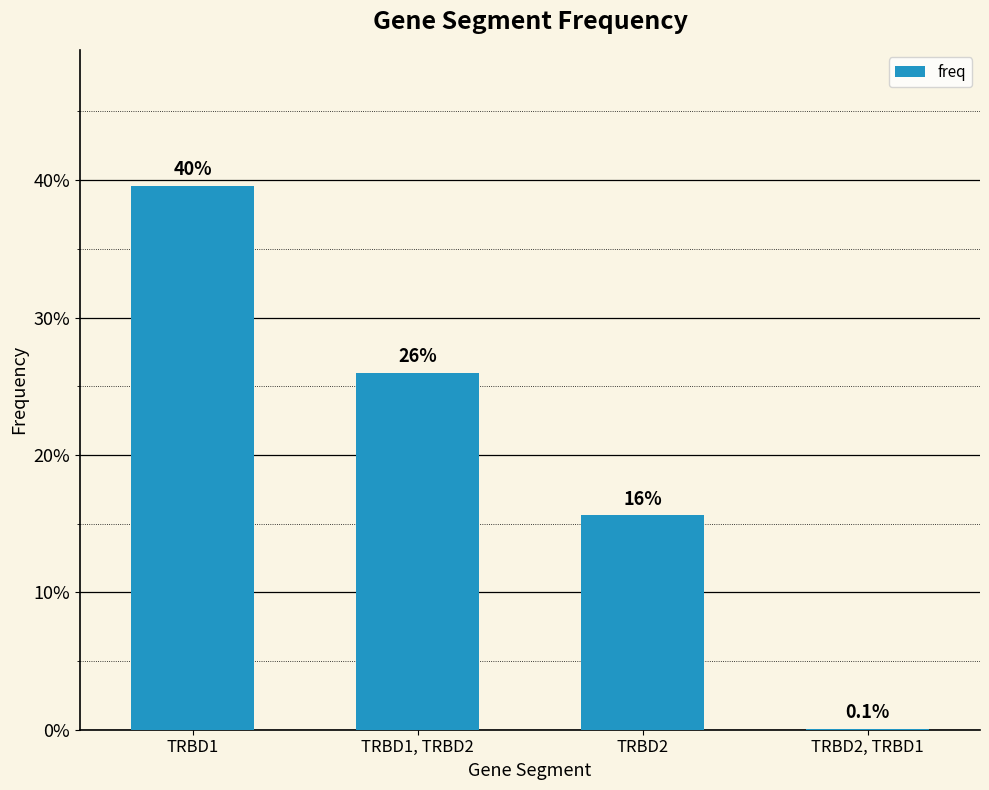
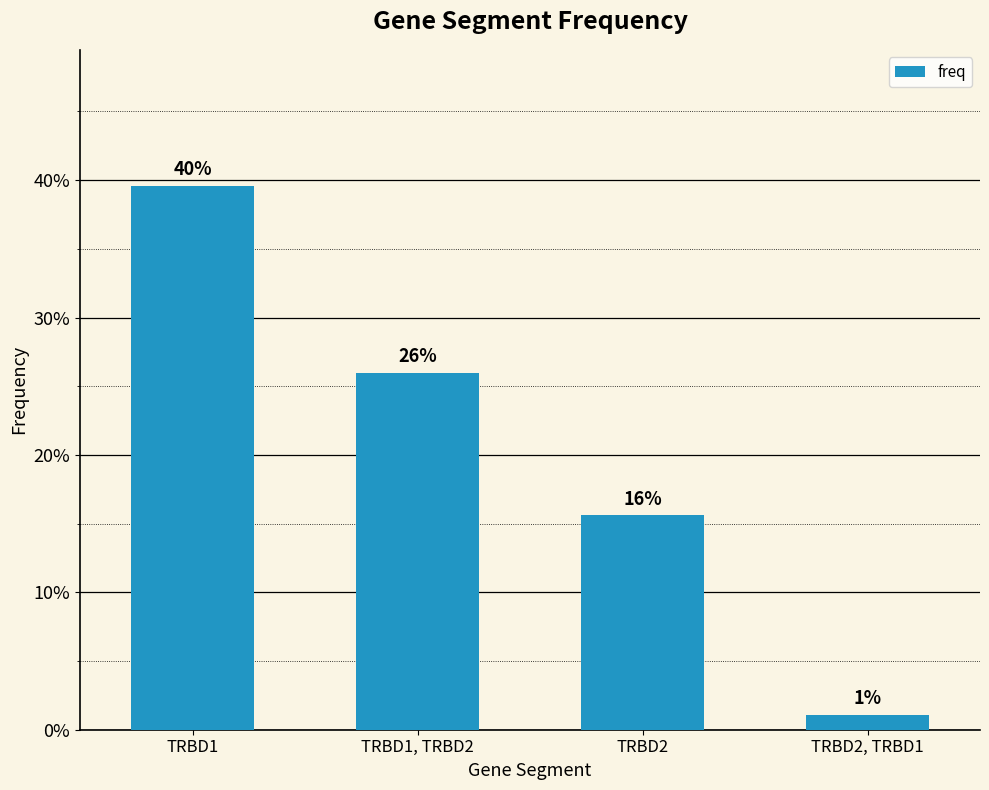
  {
    "TRBD1": "40%",
    "TRBD1, TRBD2": "26%",
    "TRBD2": "16%",
-   "TRBD2, TRBD1": "0.1%"
+   "TRBD2, TRBD1": "1%"
  }
